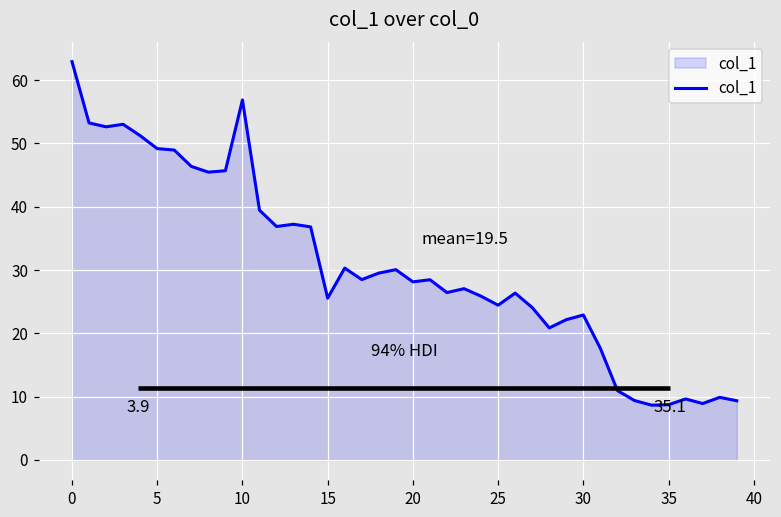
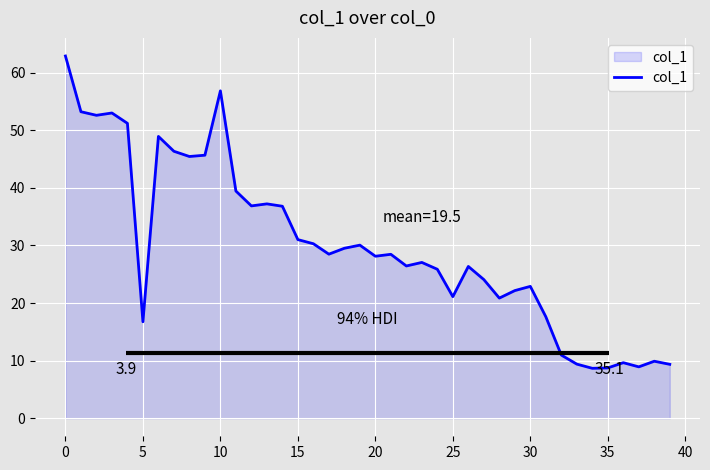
  {
    "0": 63,
-   "5": 49,
+   "5": 17,
    "10": 57,
-   "15": 26,
+   "15": 31,
    "20": 28,
-   "25": 24,
+   "25": 21,
    "30": 23
  }
